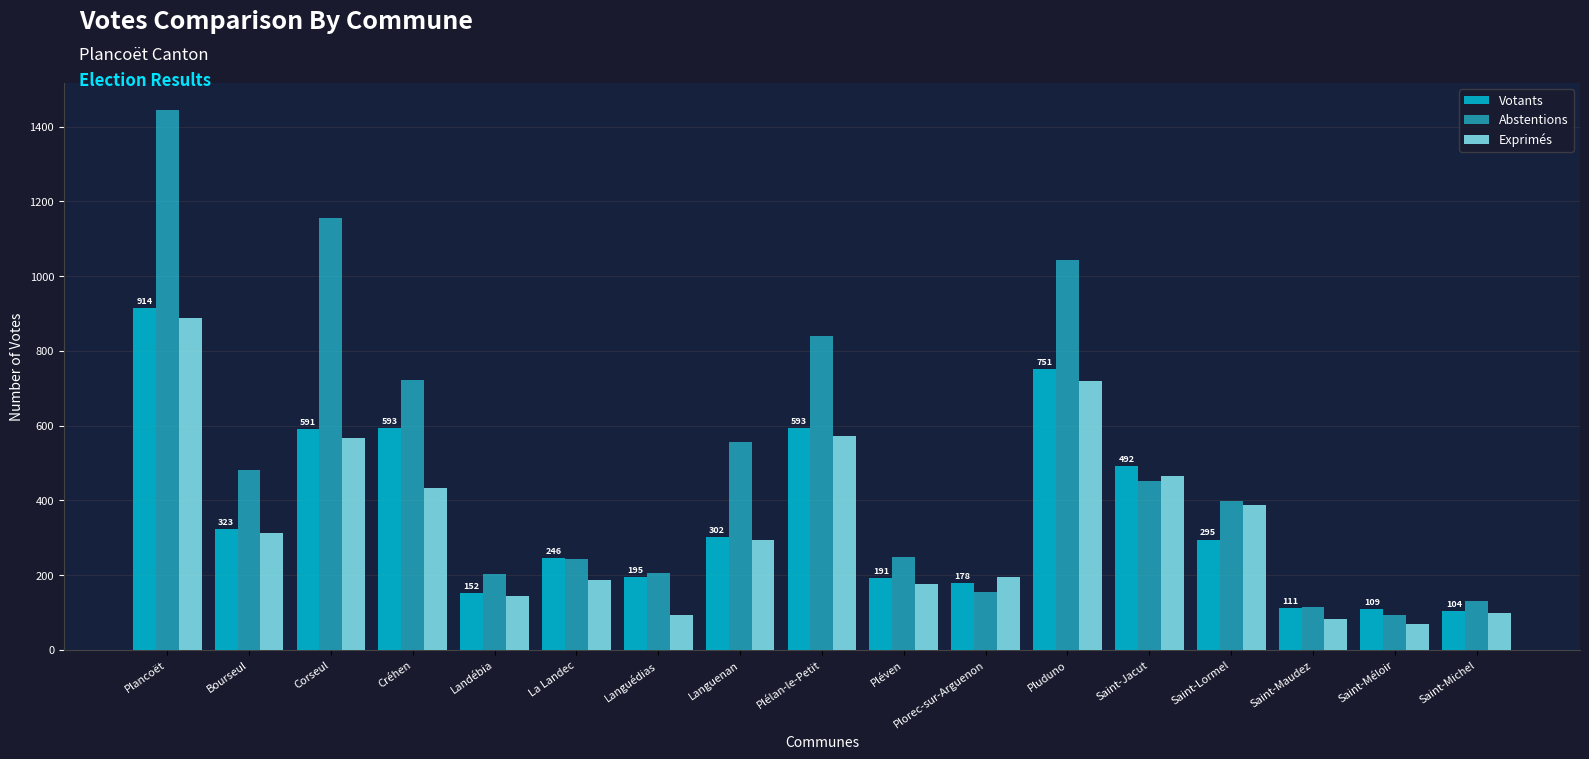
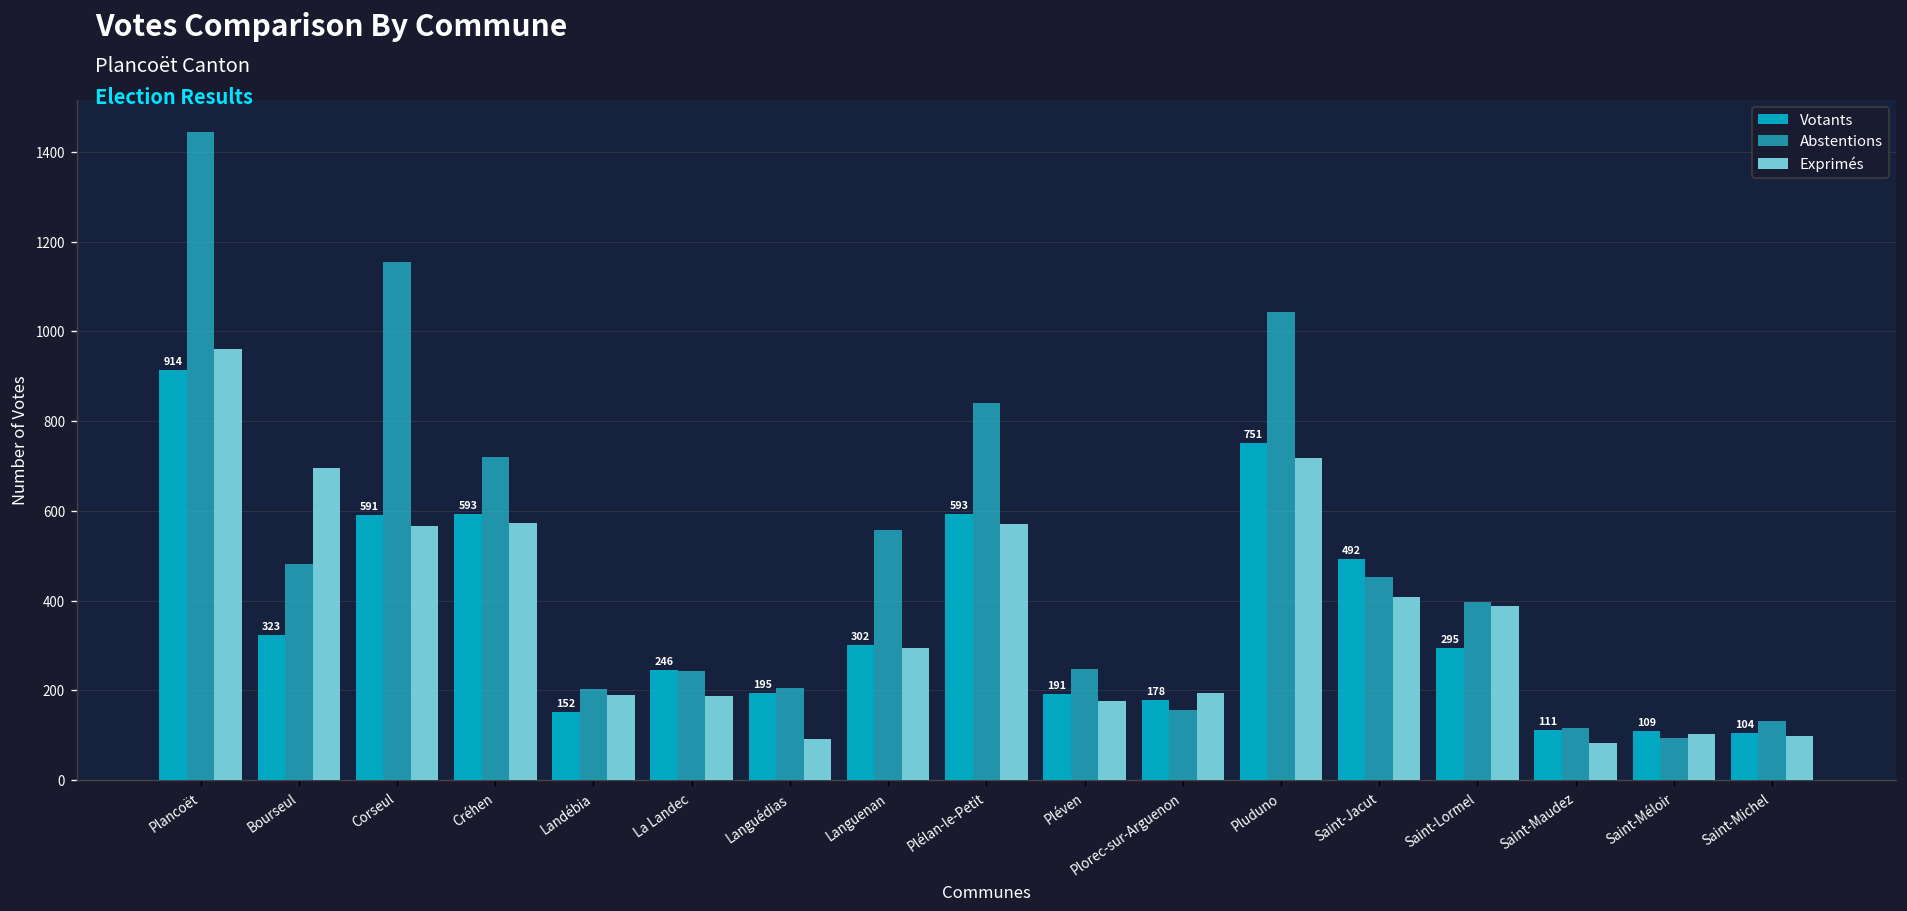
  {
    "Exprimés": {
-     "Plancoët": 890,
-     "Bourseul": 310,
+     "Plancoët": 960,
+     "Bourseul": 700,
      "Corseul": 570,
-     "Créhen": 430,
-     "Landébia": 150,
+     "Créhen": 570,
+     "Landébia": 190,
      "La Landec": 190,
      "Languédias": 90,
      "Languenan": 290,
      "Plélan-le-Petit": 570,
      "Pléven": 180,
      "Plorec-sur-Arguenon": 190,
      "Pluduno": 720,
-     "Saint-Jacut": 460,
+     "Saint-Jacut": 410,
      "Saint-Lormel": 390,
      "Saint-Maudez": 80,
-     "Saint-Méloir": 70,
+     "Saint-Méloir": 100,
      "Saint-Michel": 100
    }
  }
